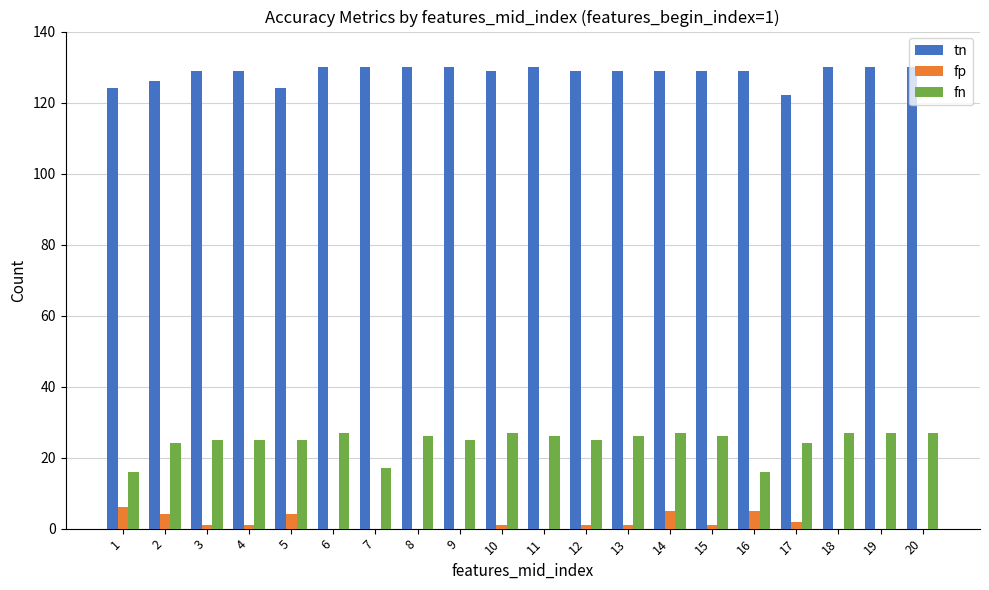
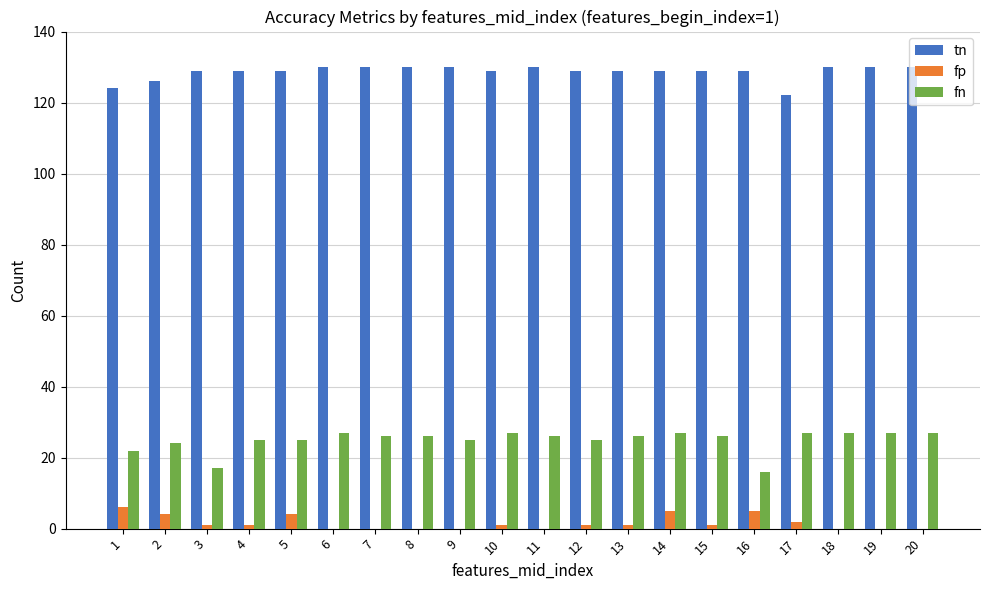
  {
    "tn": {
      "1": 124,
      "2": 126,
      "3": 129,
      "4": 129,
-     "5": 124,
+     "5": 129,
      "6": 130,
      "7": 130,
      "8": 130,
      "9": 130,
      "10": 129,
      "11": 130,
      "12": 129,
      "13": 129,
      "14": 129,
      "15": 129,
      "16": 129,
      "17": 122,
      "18": 130,
      "19": 130
    },
    "fp": {
      "1": 6,
      "2": 4,
      "3": 1,
      "4": 1,
      "5": 4,
      "6": 0,
      "7": 0,
      "8": 0,
      "9": 0,
      "10": 1,
      "11": 0,
      "12": 1,
      "13": 1,
      "14": 5,
      "15": 1,
      "16": 5,
      "17": 2,
      "18": 0,
      "19": 0,
      "20": 0
    },
    "fn": {
-     "1": 16,
+     "1": 22,
      "2": 24,
-     "3": 25,
+     "3": 17,
      "4": 25,
      "5": 25,
      "6": 27,
-     "7": 17,
+     "7": 26,
      "8": 26,
      "9": 25,
      "10": 27,
      "11": 26,
      "12": 25,
      "13": 26,
      "14": 27,
      "15": 26,
      "16": 16,
-     "17": 24,
+     "17": 27,
      "18": 27,
      "19": 27,
      "20": 27
    }
  }
